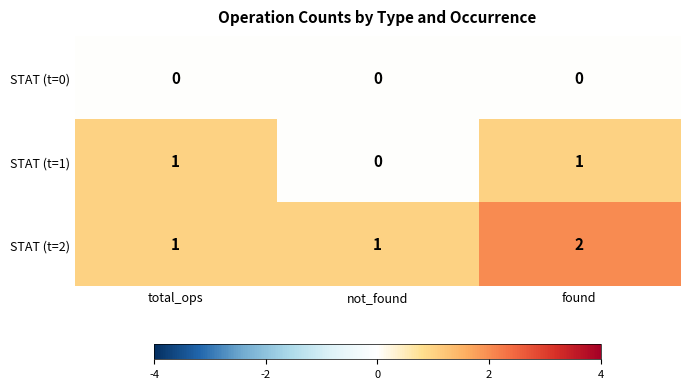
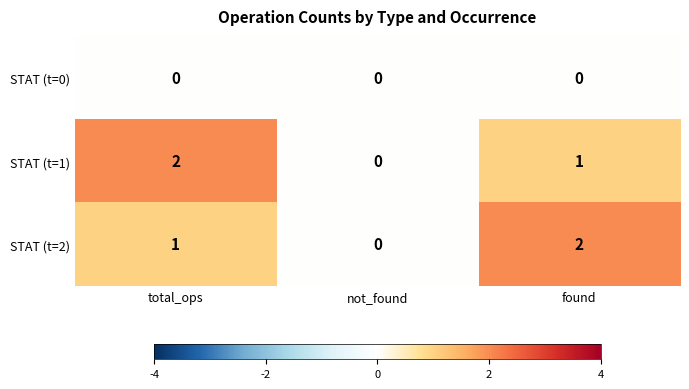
  {
    "STAT (t=0)": {
      "total_ops": 0,
      "not_found": 0,
      "found": 0
    },
    "STAT (t=1)": {
-     "total_ops": 1,
+     "total_ops": 2,
      "not_found": 0,
      "found": 1
    },
    "STAT (t=2)": {
      "total_ops": 1,
-     "not_found": 1,
+     "not_found": 0,
      "found": 2
    }
  }
